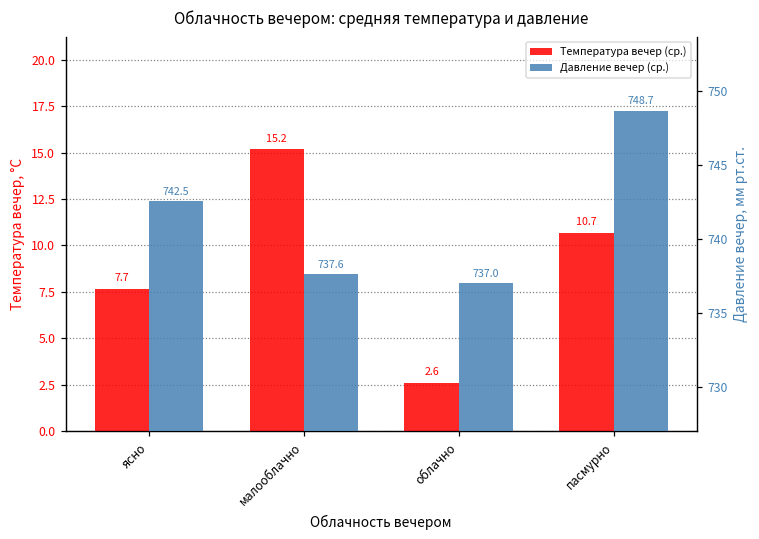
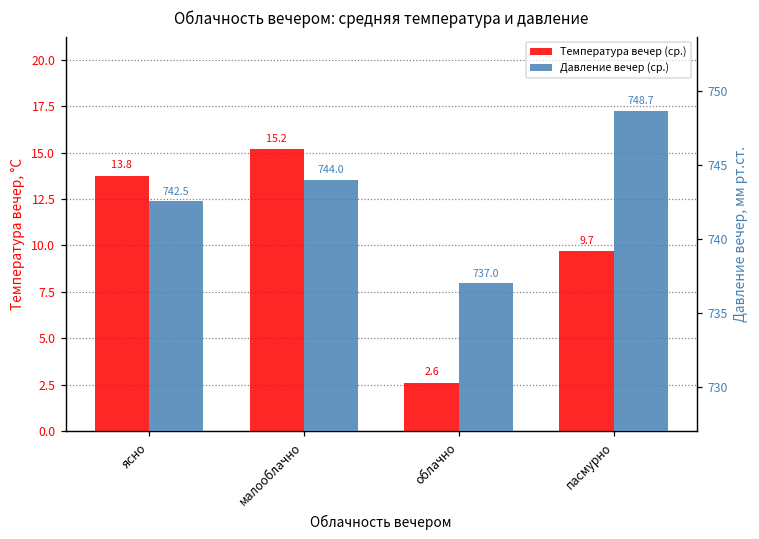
  {
    "Температура вечер (ср.)": {
-     "ясно": 7.7,
+     "ясно": 13.8,
      "малооблачно": 15.2,
      "облачно": 2.6,
-     "пасмурно": 10.7
+     "пасмурно": 9.7
    },
    "Давление вечер (ср.)": {
      "ясно": 742.5,
-     "малооблачно": 737.6,
+     "малооблачно": 744.0,
      "облачно": 737.0,
      "пасмурно": 748.7
    }
  }
